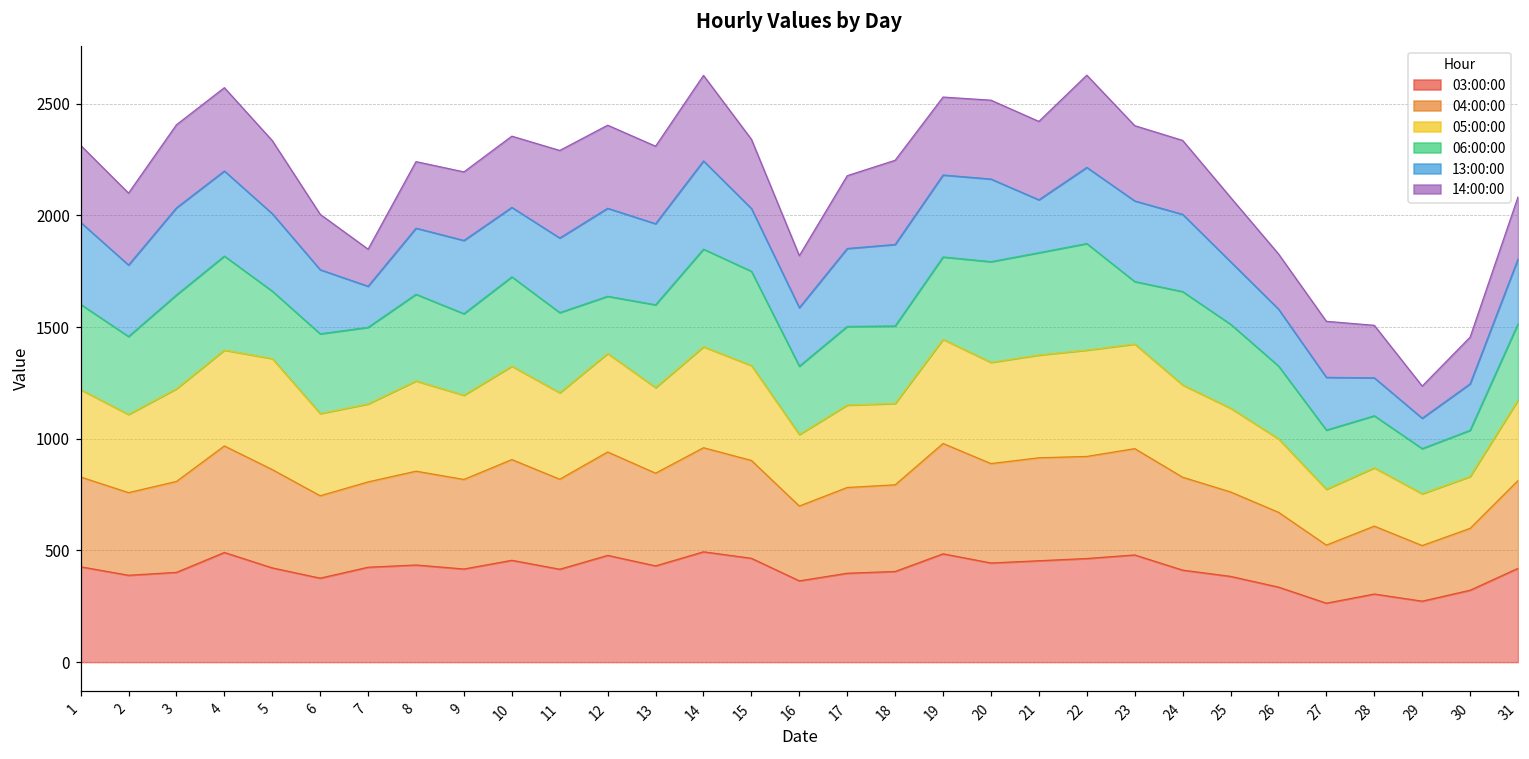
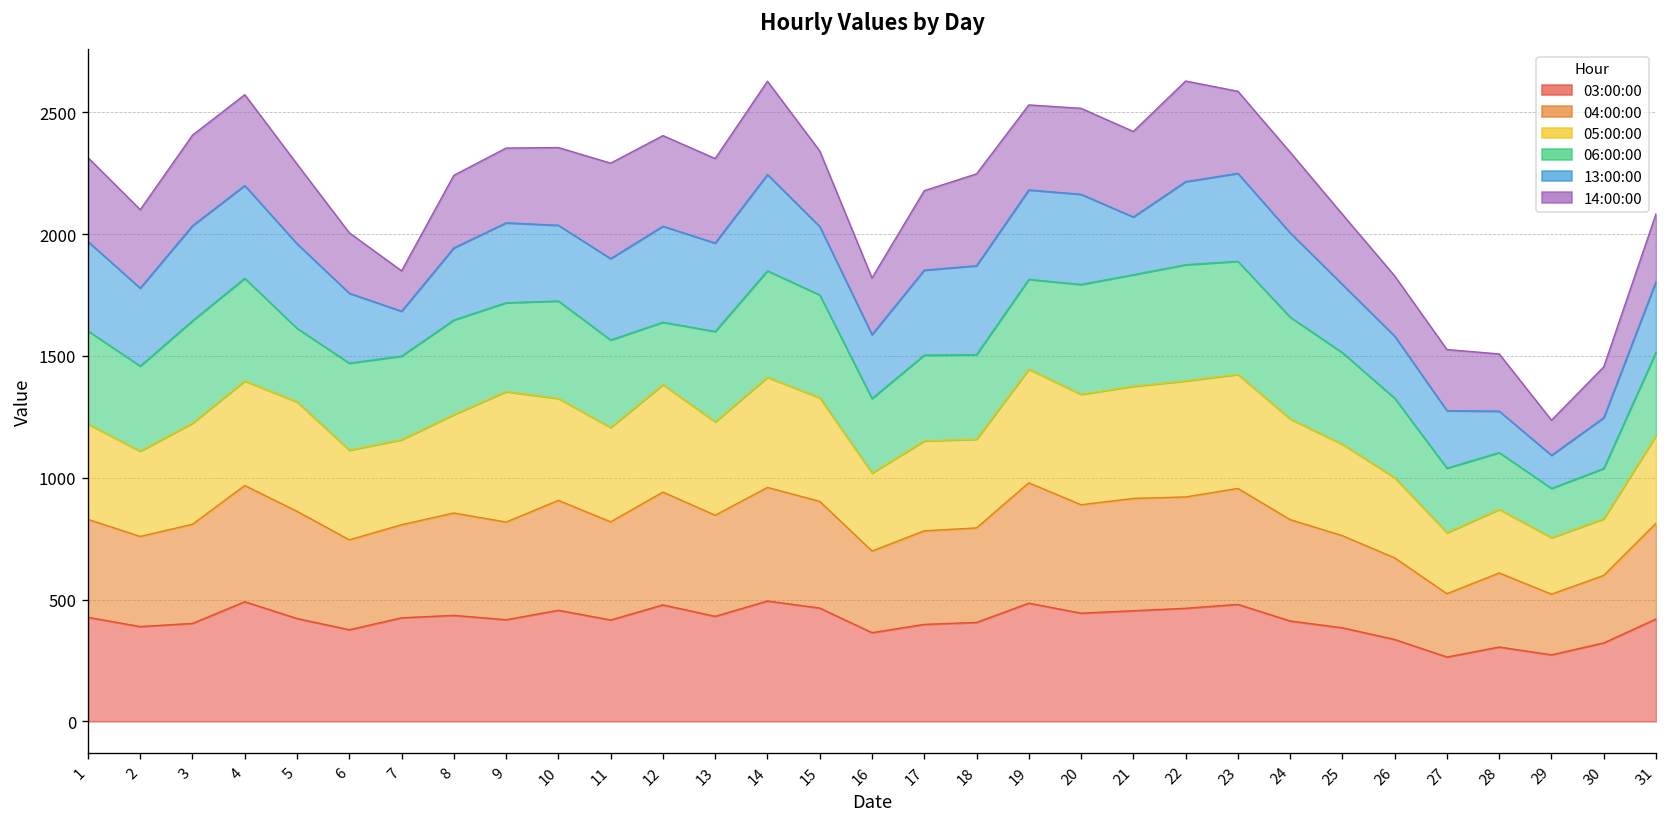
  {
    "05:00:00": {
      "1": 390,
      "2": 350,
      "3": 420,
      "4": 430,
-     "5": 500,
+     "5": 450,
      "6": 370,
      "7": 350,
      "8": 400,
-     "9": 380,
+     "9": 540,
      "10": 420,
      "11": 390,
      "12": 440,
      "13": 380,
      "14": 450,
      "15": 430,
      "16": 320,
      "17": 370,
      "18": 360,
      "19": 470,
      "20": 450,
      "21": 460,
      "22": 480,
      "23": 470,
      "24": 410,
      "25": 380,
      "26": 330,
      "27": 250,
      "28": 260,
      "29": 230,
      "30": 230,
      "31": 360
    },
    "06:00:00": {
      "1": 380,
      "2": 350,
      "3": 420,
      "4": 420,
      "5": 300,
      "6": 360,
      "7": 340,
      "8": 390,
      "9": 370,
      "10": 400,
      "11": 360,
      "12": 260,
      "13": 370,
      "14": 440,
      "15": 420,
      "16": 310,
      "17": 350,
      "18": 350,
      "19": 370,
      "20": 450,
      "21": 460,
      "22": 480,
-     "23": 280,
+     "23": 460,
      "24": 420,
      "25": 380,
      "26": 330,
      "27": 270,
      "28": 230,
      "29": 200,
      "30": 210,
      "31": 340
    },
    "13:00:00": {
      "1": 370,
      "2": 320,
      "3": 390,
      "4": 380,
      "5": 350,
      "6": 290,
      "7": 180,
      "8": 300,
      "9": 330,
      "10": 310,
      "11": 330,
      "12": 390,
      "13": 360,
      "14": 400,
      "15": 280,
      "16": 260,
      "17": 350,
      "18": 370,
      "19": 370,
      "20": 370,
      "21": 240,
      "22": 340,
      "23": 360,
      "24": 350,
      "25": 280,
      "26": 260,
      "27": 240,
      "28": 170,
      "29": 140,
      "30": 210,
      "31": 290
    },
    "14:00:00": {
      "1": 350,
      "2": 320,
      "3": 370,
      "4": 370,
      "5": 330,
      "6": 250,
      "7": 170,
      "8": 300,
      "9": 310,
      "10": 320,
      "11": 390,
      "12": 370,
      "13": 350,
      "14": 380,
      "15": 310,
      "16": 230,
      "17": 330,
      "18": 380,
      "19": 350,
      "20": 350,
      "21": 350,
      "22": 410,
      "23": 340,
      "24": 330,
      "25": 290,
      "26": 250,
      "27": 250,
      "28": 240,
      "29": 140,
      "30": 210,
      "31": 280
    }
  }
